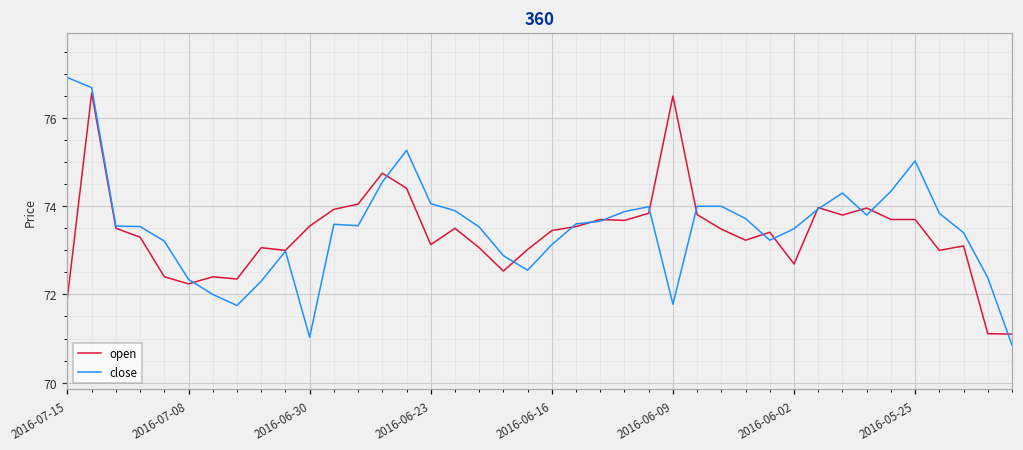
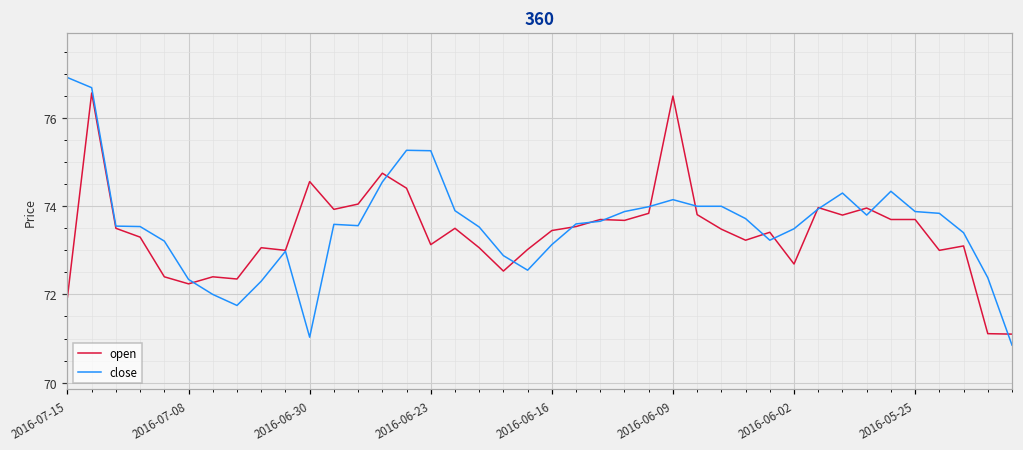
  {
    "open": {
      "2016-07-15": 71.9,
      "2016-07-08": 72.2,
-     "2016-06-30": 73.6,
+     "2016-06-30": 74.6,
      "2016-06-23": 73.1,
      "2016-06-16": 73.5,
      "2016-06-09": 76.5,
      "2016-06-02": 72.7,
      "2016-05-25": 73.7
    },
    "close": {
      "2016-07-15": 76.9,
      "2016-07-08": 72.3,
      "2016-06-30": 71.0,
-     "2016-06-23": 74.1,
+     "2016-06-23": 75.3,
      "2016-06-16": 73.1,
-     "2016-06-09": 71.8,
+     "2016-06-09": 74.2,
      "2016-06-02": 73.5,
-     "2016-05-25": 75.0
+     "2016-05-25": 73.9
    }
  }
